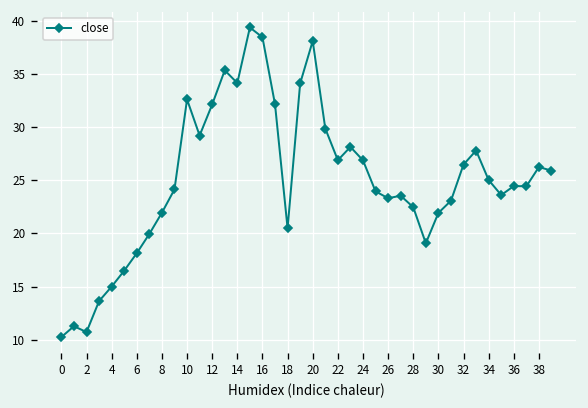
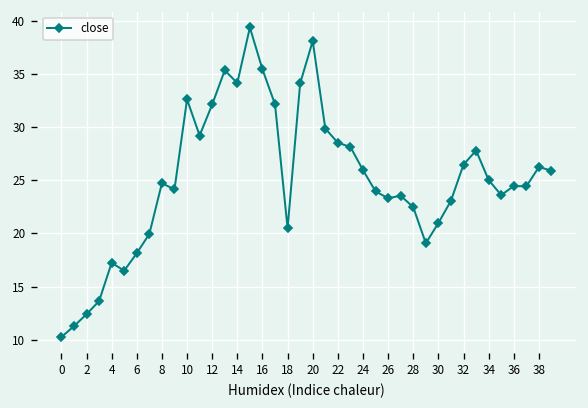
  {
    "0": 10,
-   "2": 11,
-   "4": 15,
+   "2": 12,
+   "4": 17,
    "6": 18,
-   "8": 22,
+   "8": 25,
    "10": 33,
    "12": 32,
    "14": 34,
-   "16": 38,
+   "16": 35,
    "18": 20,
    "20": 38,
-   "22": 27,
-   "24": 27,
+   "22": 29,
+   "24": 26,
    "26": 23,
    "28": 22,
-   "30": 22,
+   "30": 21,
    "32": 26,
    "34": 25,
    "36": 24,
    "38": 26
  }
